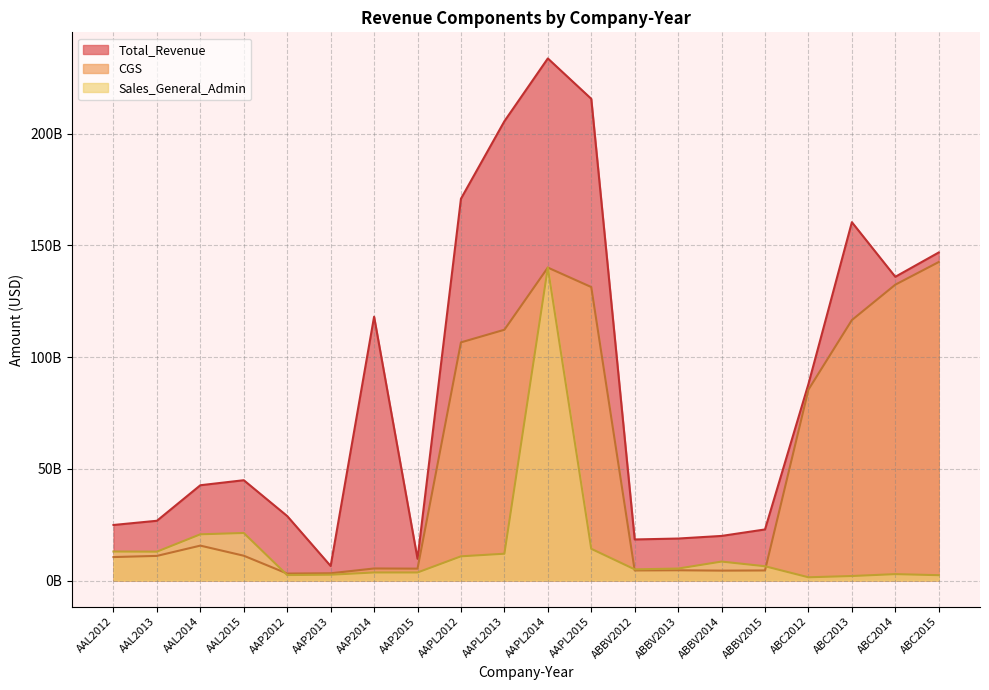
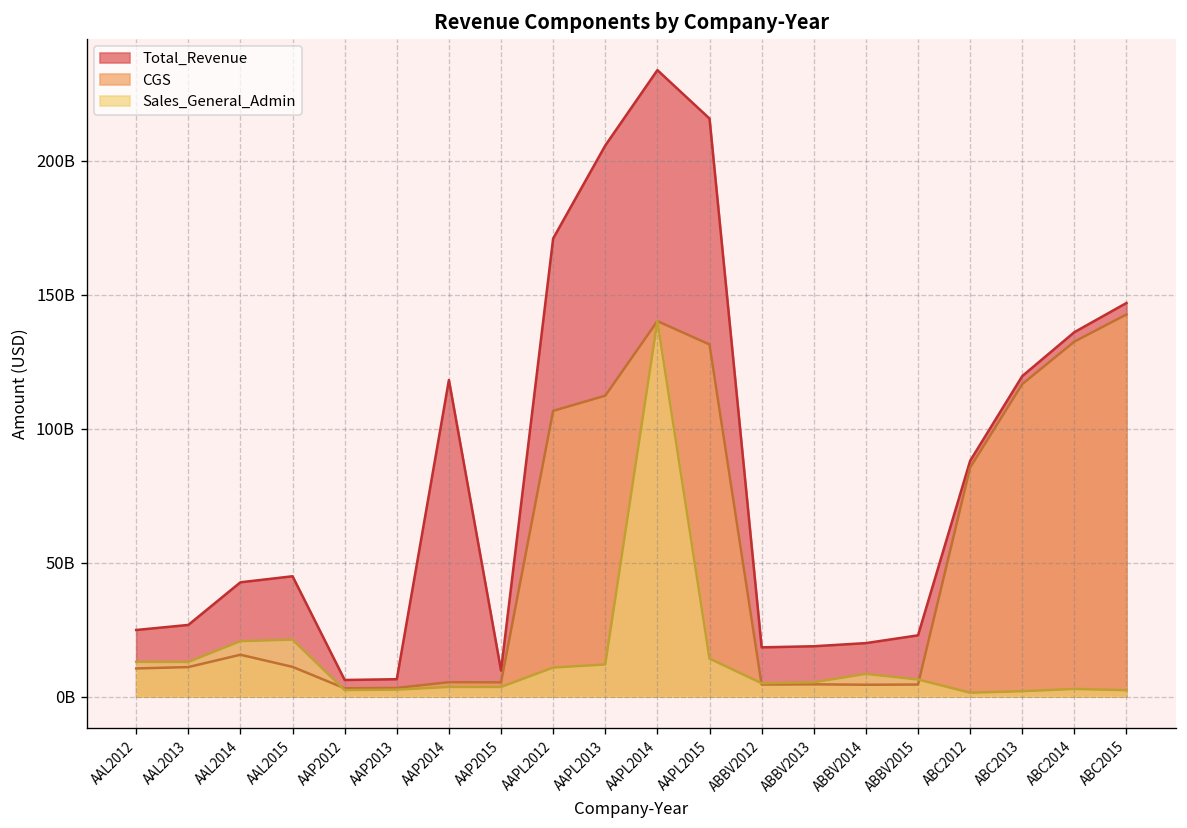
  {
    "Total_Revenue": {
      "AAL2012": 25000000000,
      "AAL2013": 27000000000,
      "AAL2014": 43000000000,
      "AAL2015": 45000000000,
-     "AAP2012": 29000000000,
+     "AAP2012": 6000000000,
      "AAP2013": 6000000000,
      "AAP2014": 118000000000,
      "AAP2015": 10000000000,
      "AAPL2012": 171000000000,
      "AAPL2013": 206000000000,
      "AAPL2014": 234000000000,
      "AAPL2015": 216000000000,
      "ABBV2012": 18000000000,
      "ABBV2013": 19000000000,
      "ABBV2014": 20000000000,
      "ABBV2015": 23000000000,
      "ABC2012": 88000000000,
-     "ABC2013": 160000000000,
+     "ABC2013": 120000000000,
      "ABC2014": 136000000000,
      "ABC2015": 147000000000
    }
  }
